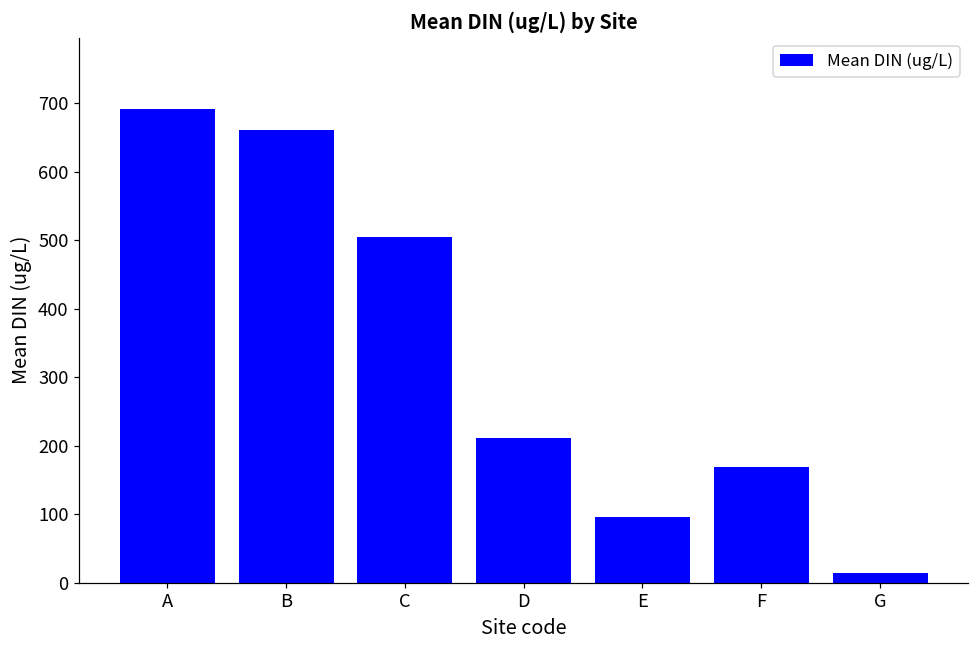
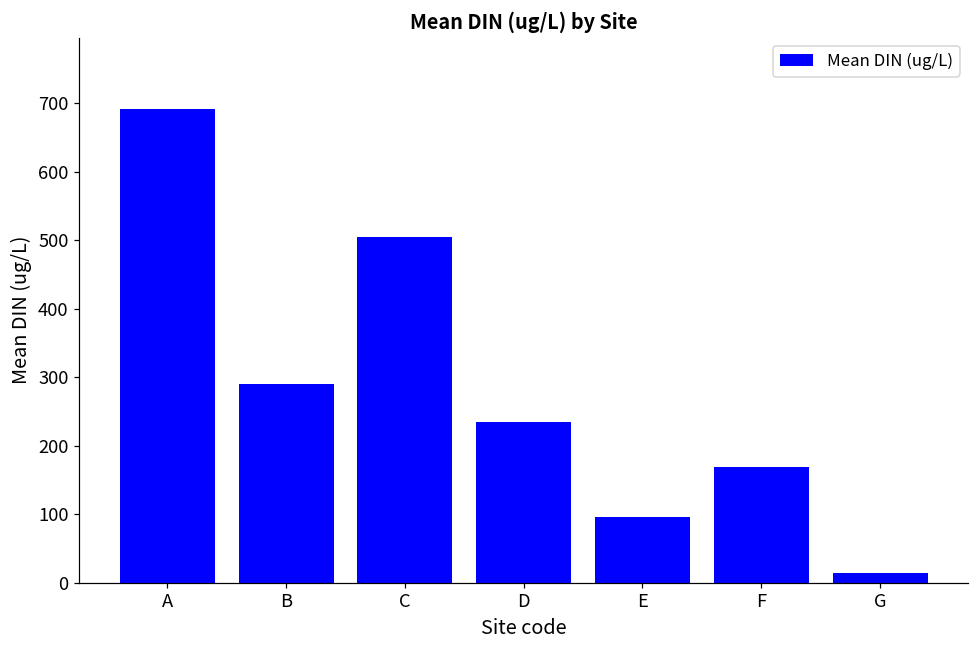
  {
    "A": 690,
-   "B": 660,
+   "B": 290,
    "C": 500,
-   "D": 210,
+   "D": 230,
    "E": 100,
    "F": 170,
    "G": 10
  }
